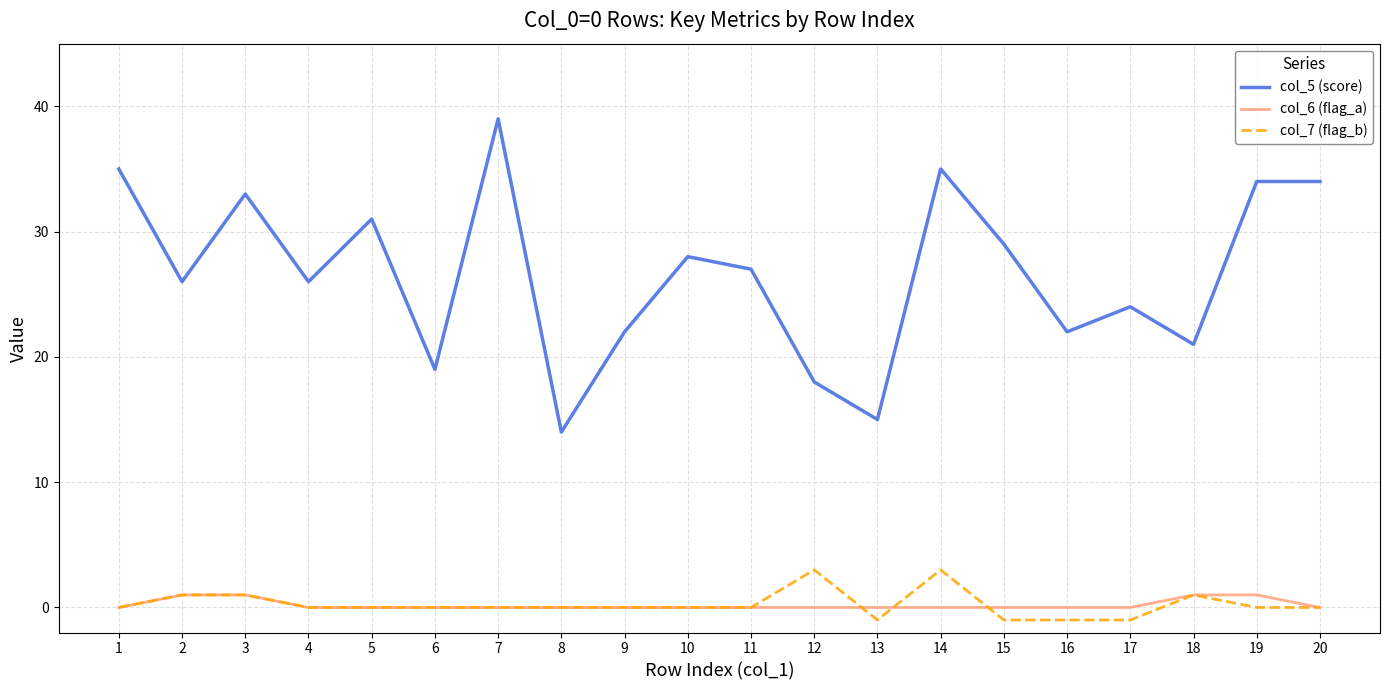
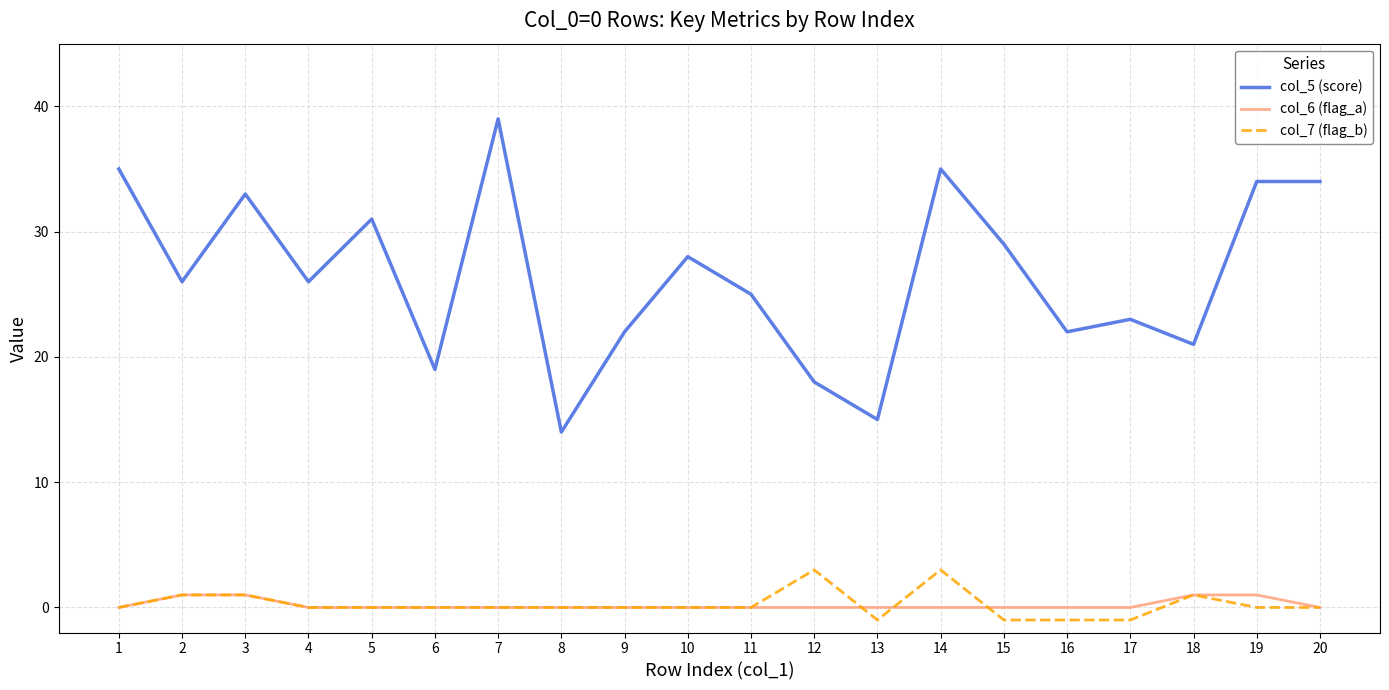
  {
    "col_5 (score)": {
      "1": 35,
      "2": 26,
      "3": 33,
      "4": 26,
      "5": 31,
      "6": 19,
      "7": 39,
      "8": 14,
      "9": 22,
      "10": 28,
-     "11": 27,
+     "11": 25,
      "12": 18,
      "13": 15,
      "14": 35,
      "15": 29,
      "16": 22,
-     "17": 24,
+     "17": 23,
      "18": 21,
      "19": 34,
      "20": 34
    },
    "col_6 (flag_a)": {
      "12": 0,
      "13": 0,
      "14": 0,
      "15": 0,
      "16": 0,
      "17": 0,
      "19": 1
    },
    "col_7 (flag_b)": {
      "12": 3,
      "13": -1,
      "14": 3,
      "15": -1,
      "16": -1,
      "17": -1,
      "19": 0
    }
  }
